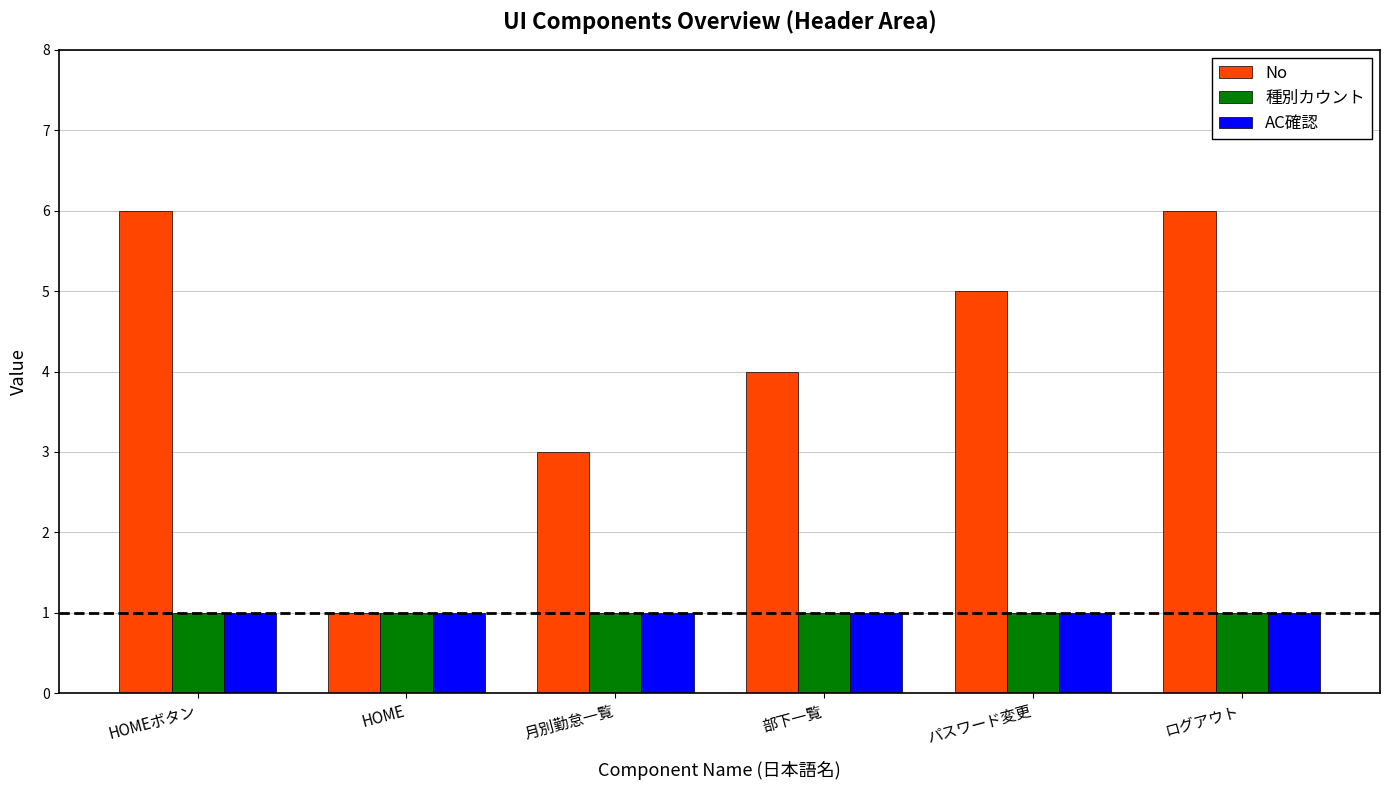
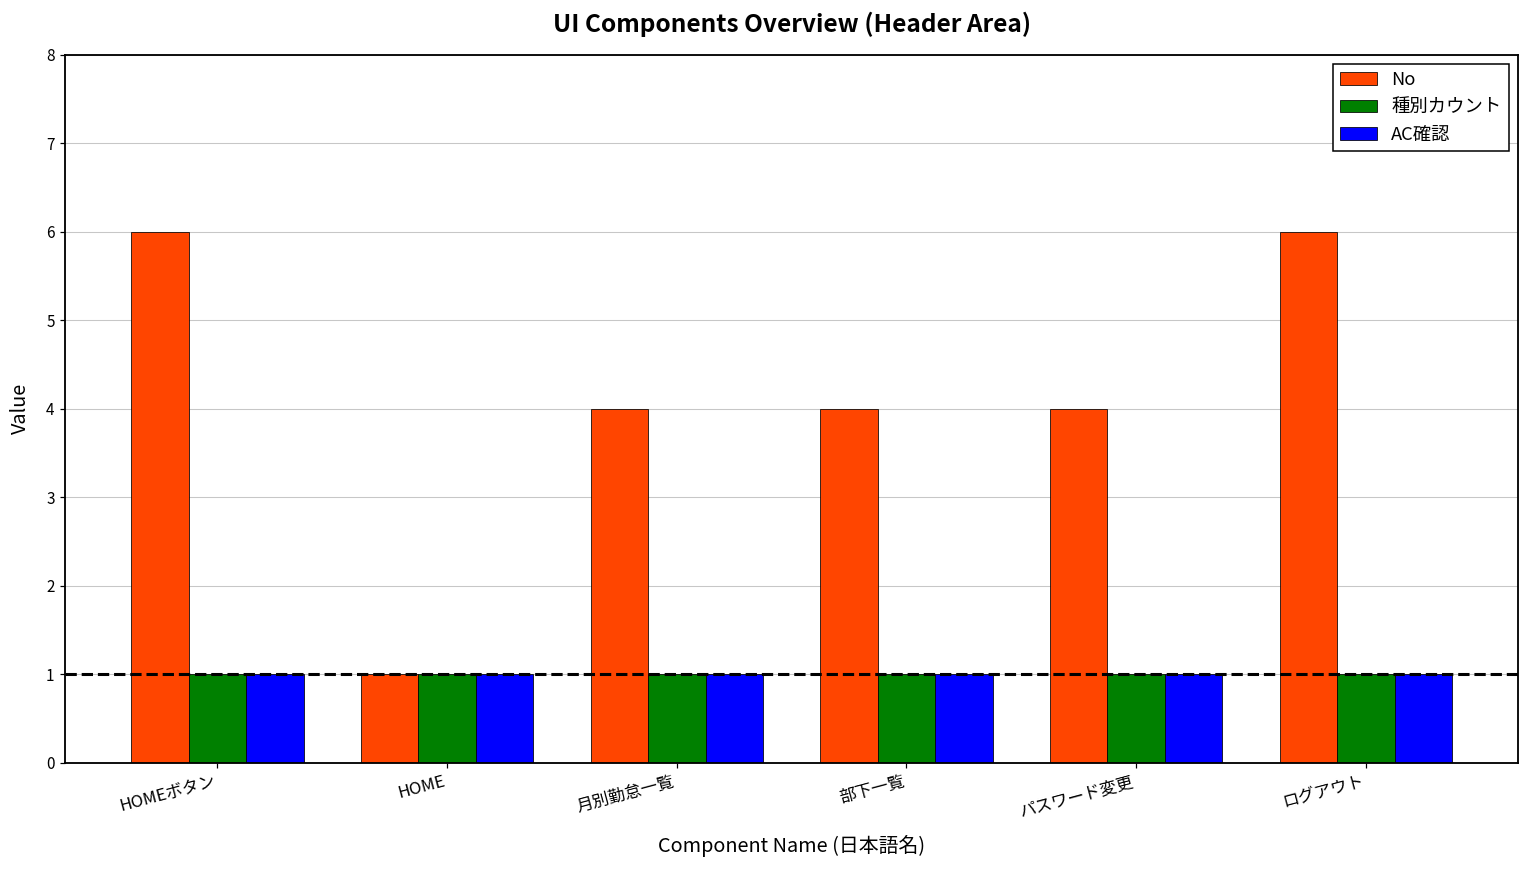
  {
    "No": {
      "HOMEボタン": 6,
      "HOME": 1,
-     "月別勤怠一覧": 3,
+     "月別勤怠一覧": 4,
      "部下一覧": 4,
-     "パスワード変更": 5,
+     "パスワード変更": 4,
      "ログアウト": 6
    },
    "種別カウント": {
      "HOMEボタン": 1,
      "HOME": 1,
      "月別勤怠一覧": 1,
      "部下一覧": 1,
      "パスワード変更": 1,
      "ログアウト": 1
    },
    "AC確認": {
      "HOMEボタン": 1,
      "HOME": 1,
      "月別勤怠一覧": 1,
      "部下一覧": 1,
      "パスワード変更": 1,
      "ログアウト": 1
    }
  }
